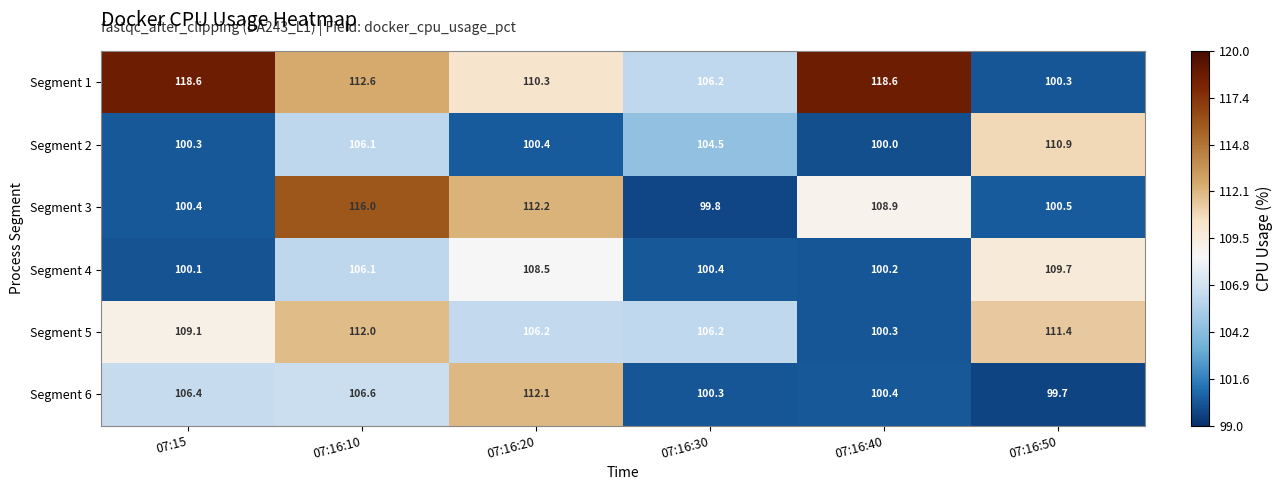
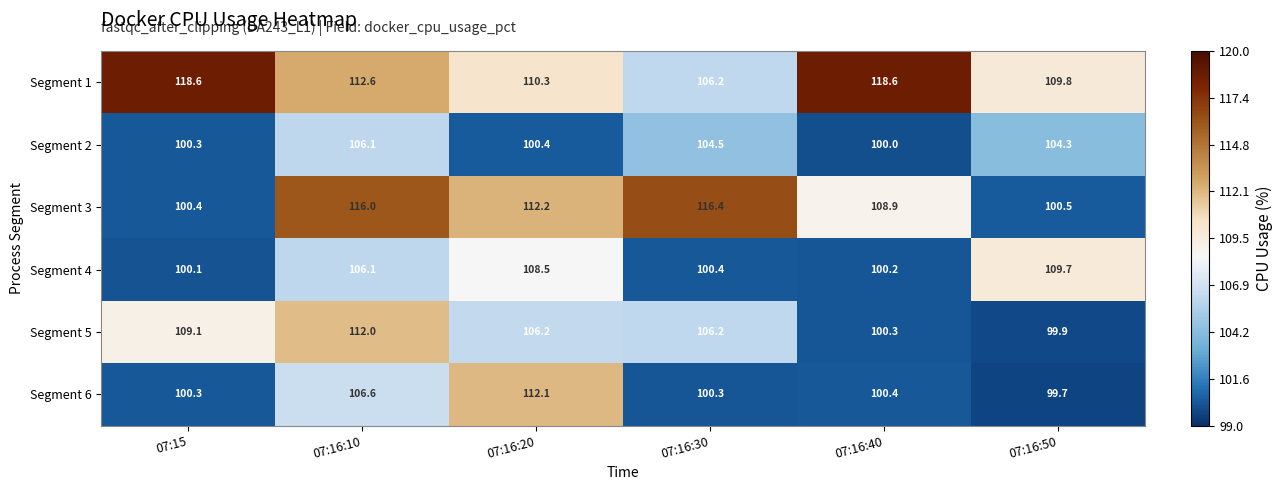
  {
    "Segment 1": {
      "07:15": 118.6,
      "07:16:10": 112.6,
      "07:16:20": 110.3,
      "07:16:30": 106.2,
      "07:16:40": 118.6,
-     "07:16:50": 100.3
+     "07:16:50": 109.8
    },
    "Segment 2": {
      "07:15": 100.3,
      "07:16:10": 106.1,
      "07:16:20": 100.4,
      "07:16:30": 104.5,
      "07:16:40": 100.0,
-     "07:16:50": 110.9
+     "07:16:50": 104.3
    },
    "Segment 3": {
      "07:15": 100.4,
      "07:16:10": 116.0,
      "07:16:20": 112.2,
-     "07:16:30": 99.8,
+     "07:16:30": 116.4,
      "07:16:40": 108.9,
      "07:16:50": 100.5
    },
    "Segment 4": {
      "07:15": 100.1,
      "07:16:10": 106.1,
      "07:16:20": 108.5,
      "07:16:30": 100.4,
      "07:16:40": 100.2,
      "07:16:50": 109.7
    },
    "Segment 5": {
      "07:15": 109.1,
      "07:16:10": 112.0,
      "07:16:20": 106.2,
      "07:16:30": 106.2,
      "07:16:40": 100.3,
-     "07:16:50": 111.4
+     "07:16:50": 99.9
    },
    "Segment 6": {
-     "07:15": 106.4,
+     "07:15": 100.3,
      "07:16:10": 106.6,
      "07:16:20": 112.1,
      "07:16:30": 100.3,
      "07:16:40": 100.4,
      "07:16:50": 99.7
    }
  }
